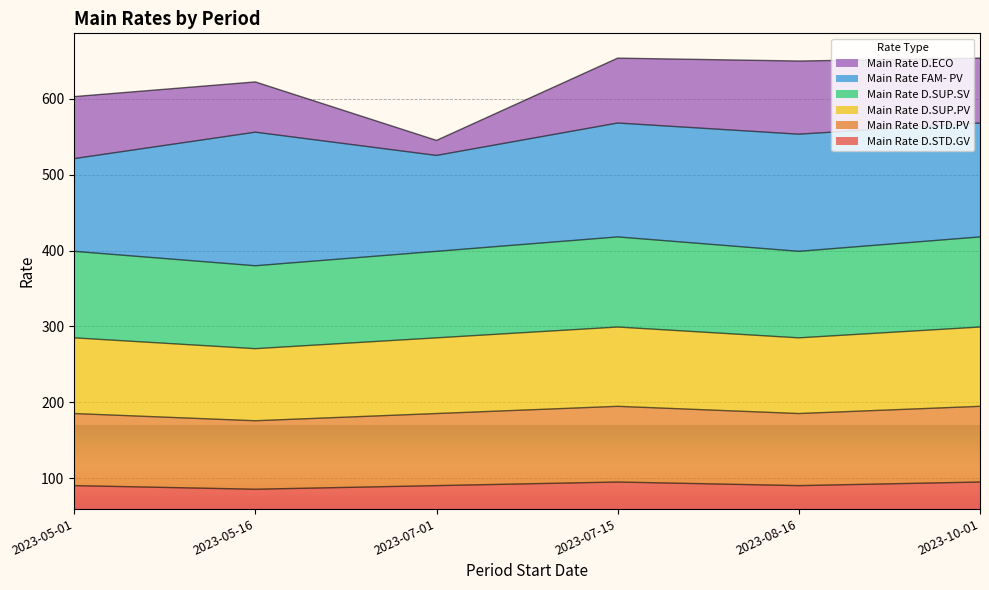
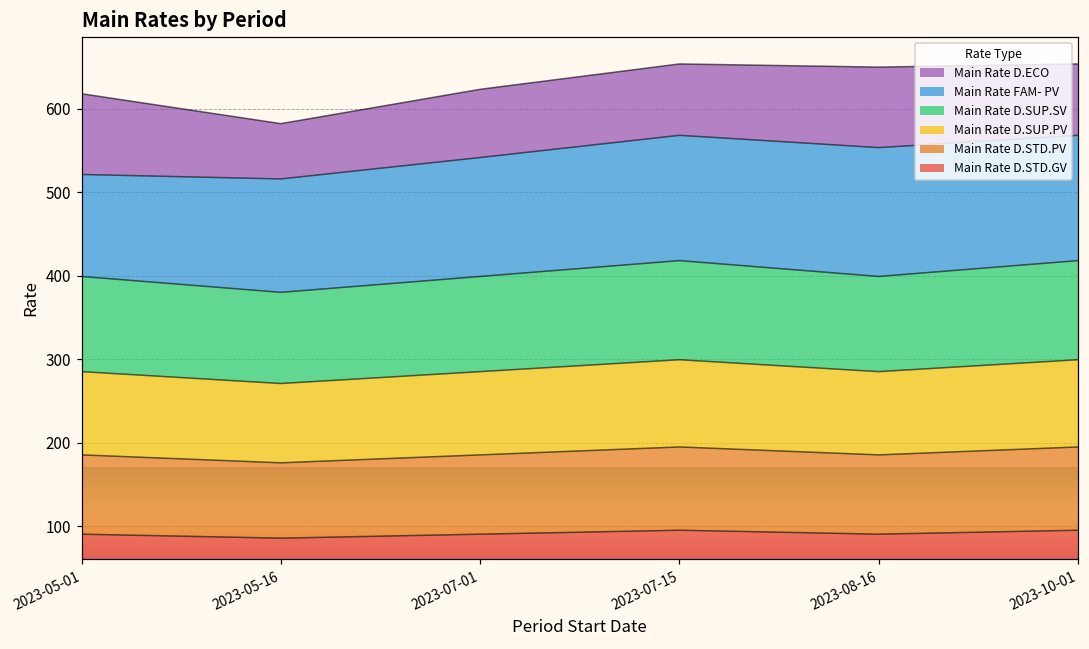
  {
    "Main Rate D.SUP.PV": {
      "2023-05-01": 100,
      "2023-05-16": 100,
      "2023-07-01": 100,
      "2023-07-15": 100,
      "2023-08-16": 100,
      "2023-10-01": 100
    },
    "Main Rate D.SUP.SV": {
      "2023-05-01": 110,
      "2023-05-16": 110,
      "2023-07-01": 110,
      "2023-07-15": 120,
      "2023-08-16": 110,
      "2023-10-01": 120
    },
    "Main Rate FAM- PV": {
      "2023-05-01": 120,
-     "2023-05-16": 180,
-     "2023-07-01": 130,
+     "2023-05-16": 140,
+     "2023-07-01": 140,
      "2023-07-15": 150,
      "2023-08-16": 150,
      "2023-10-01": 150
    },
    "Main Rate D.ECO": {
-     "2023-05-01": 80,
+     "2023-05-01": 100,
      "2023-05-16": 70,
-     "2023-07-01": 20,
+     "2023-07-01": 80,
      "2023-07-15": 90,
      "2023-08-16": 100,
      "2023-10-01": 90
    }
  }
